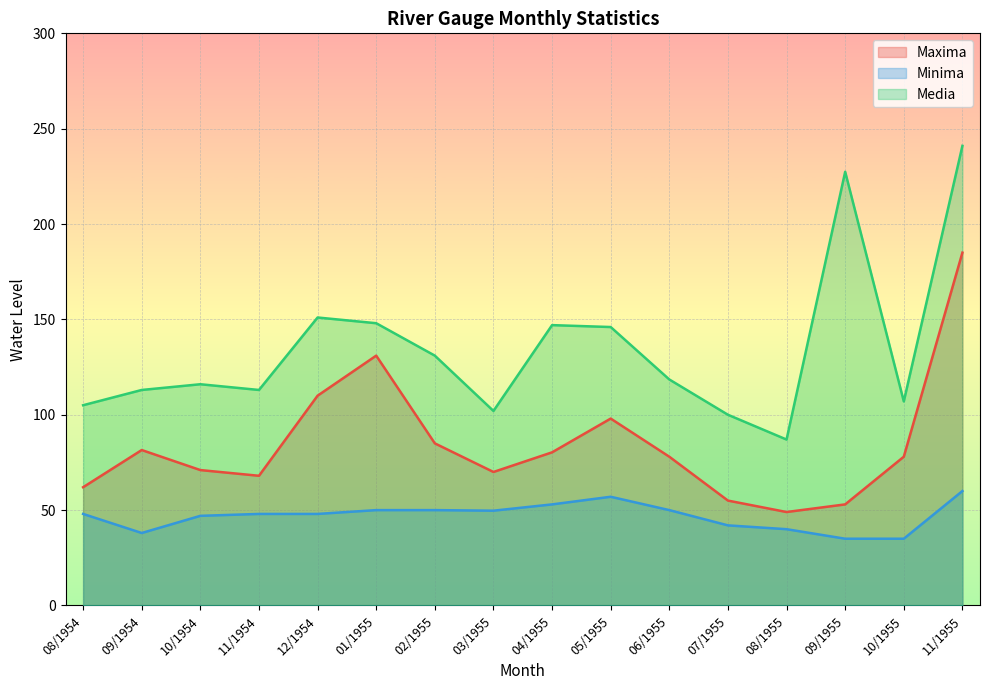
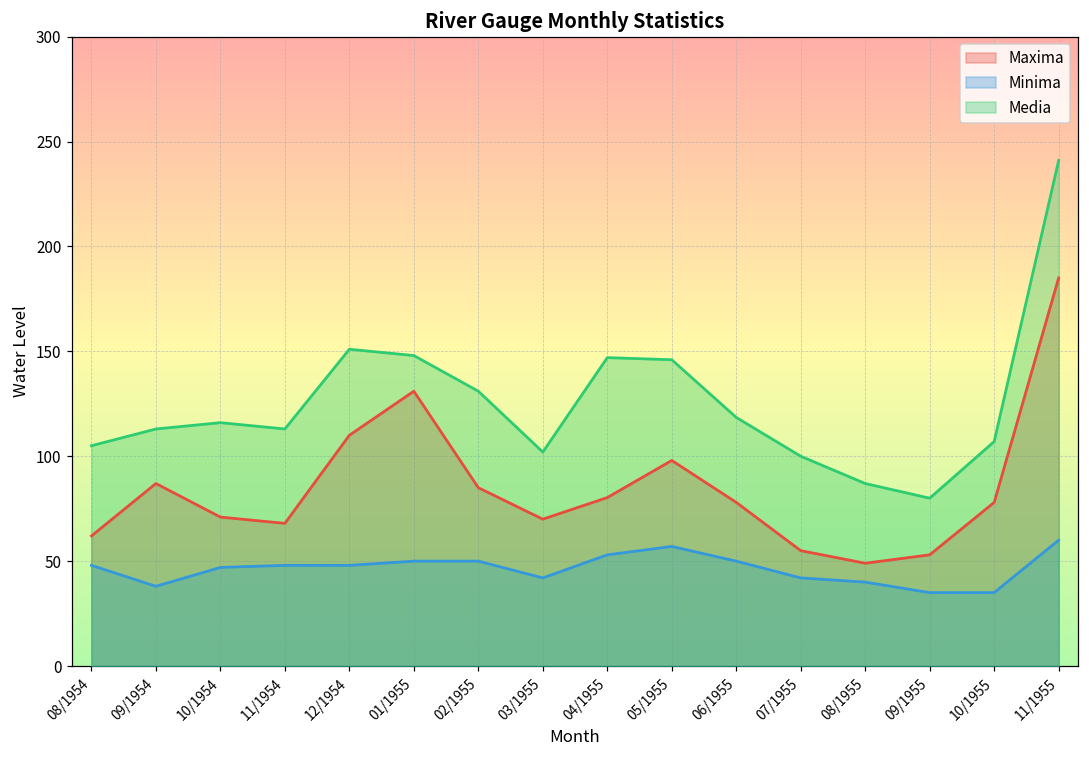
  {
    "Maxima": {
      "08/1954": 62,
-     "09/1954": 82,
+     "09/1954": 87,
      "10/1954": 71,
      "11/1954": 68,
      "12/1954": 110,
      "01/1955": 131,
      "02/1955": 85,
      "03/1955": 70,
      "04/1955": 80,
      "05/1955": 98,
      "06/1955": 78,
      "07/1955": 55,
      "08/1955": 49,
      "09/1955": 53,
      "10/1955": 78,
      "11/1955": 185
    },
    "Minima": {
      "08/1954": 48,
      "09/1954": 38,
      "10/1954": 47,
      "11/1954": 48,
      "12/1954": 48,
      "01/1955": 50,
      "02/1955": 50,
-     "03/1955": 50,
+     "03/1955": 42,
      "04/1955": 53,
      "05/1955": 57,
      "06/1955": 50,
      "07/1955": 42,
      "08/1955": 40,
      "09/1955": 35,
      "10/1955": 35,
      "11/1955": 60
    },
    "Media": {
      "08/1954": 105,
      "09/1954": 113,
      "10/1954": 116,
      "11/1954": 113,
      "12/1954": 151,
      "01/1955": 148,
      "02/1955": 131,
      "03/1955": 102,
      "04/1955": 147,
      "05/1955": 146,
      "06/1955": 119,
      "07/1955": 100,
      "08/1955": 87,
-     "09/1955": 227,
+     "09/1955": 80,
      "10/1955": 107,
      "11/1955": 241
    }
  }
